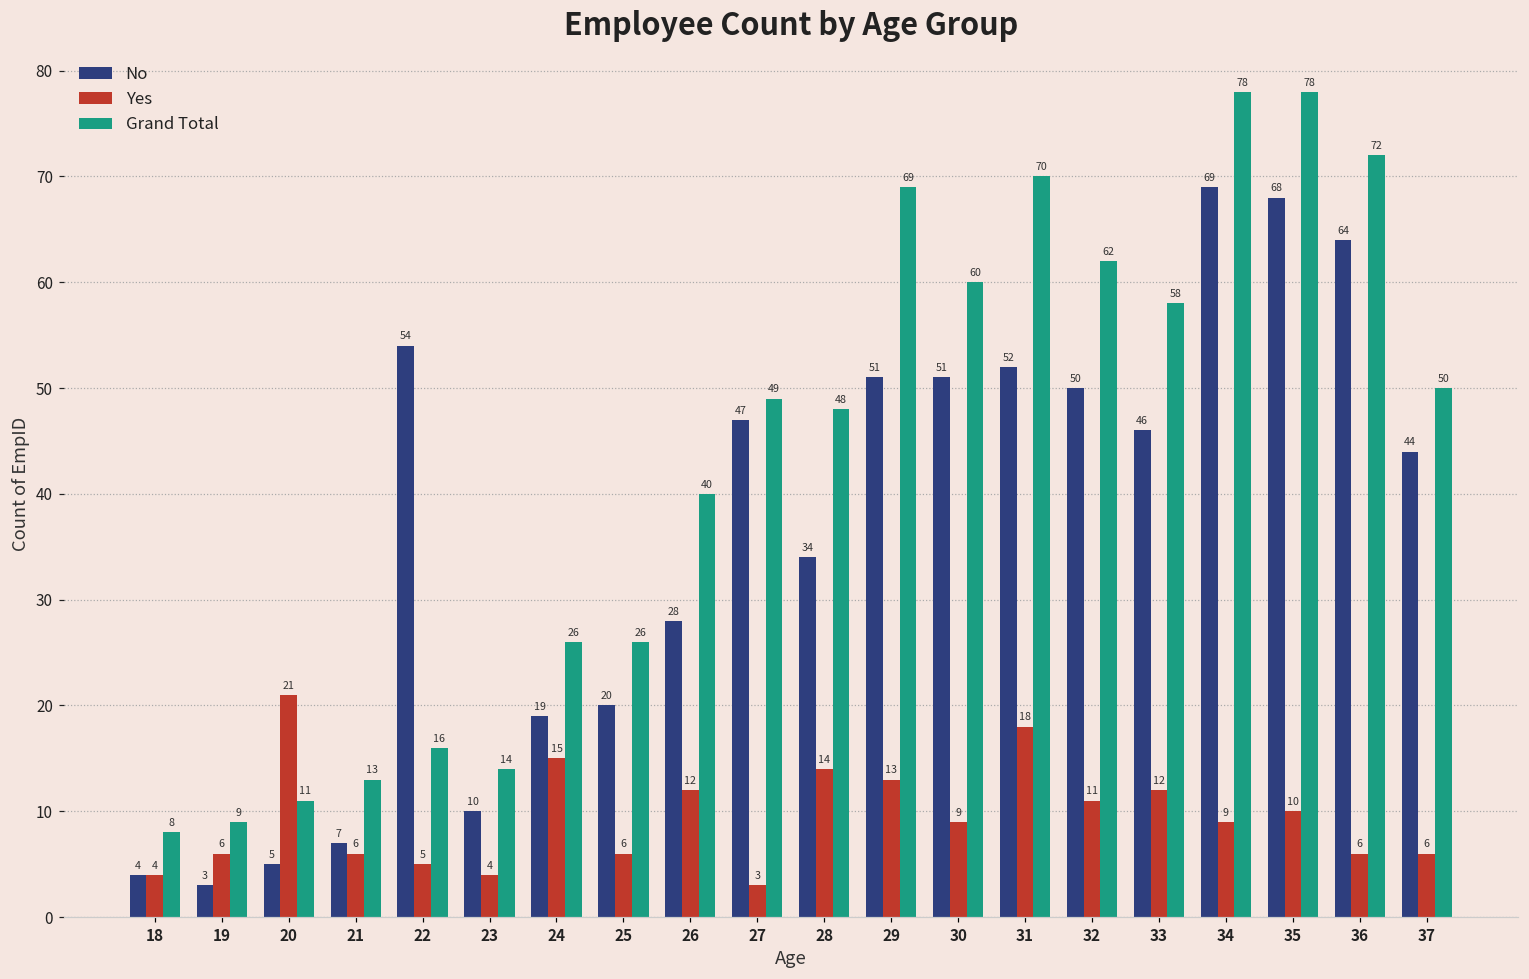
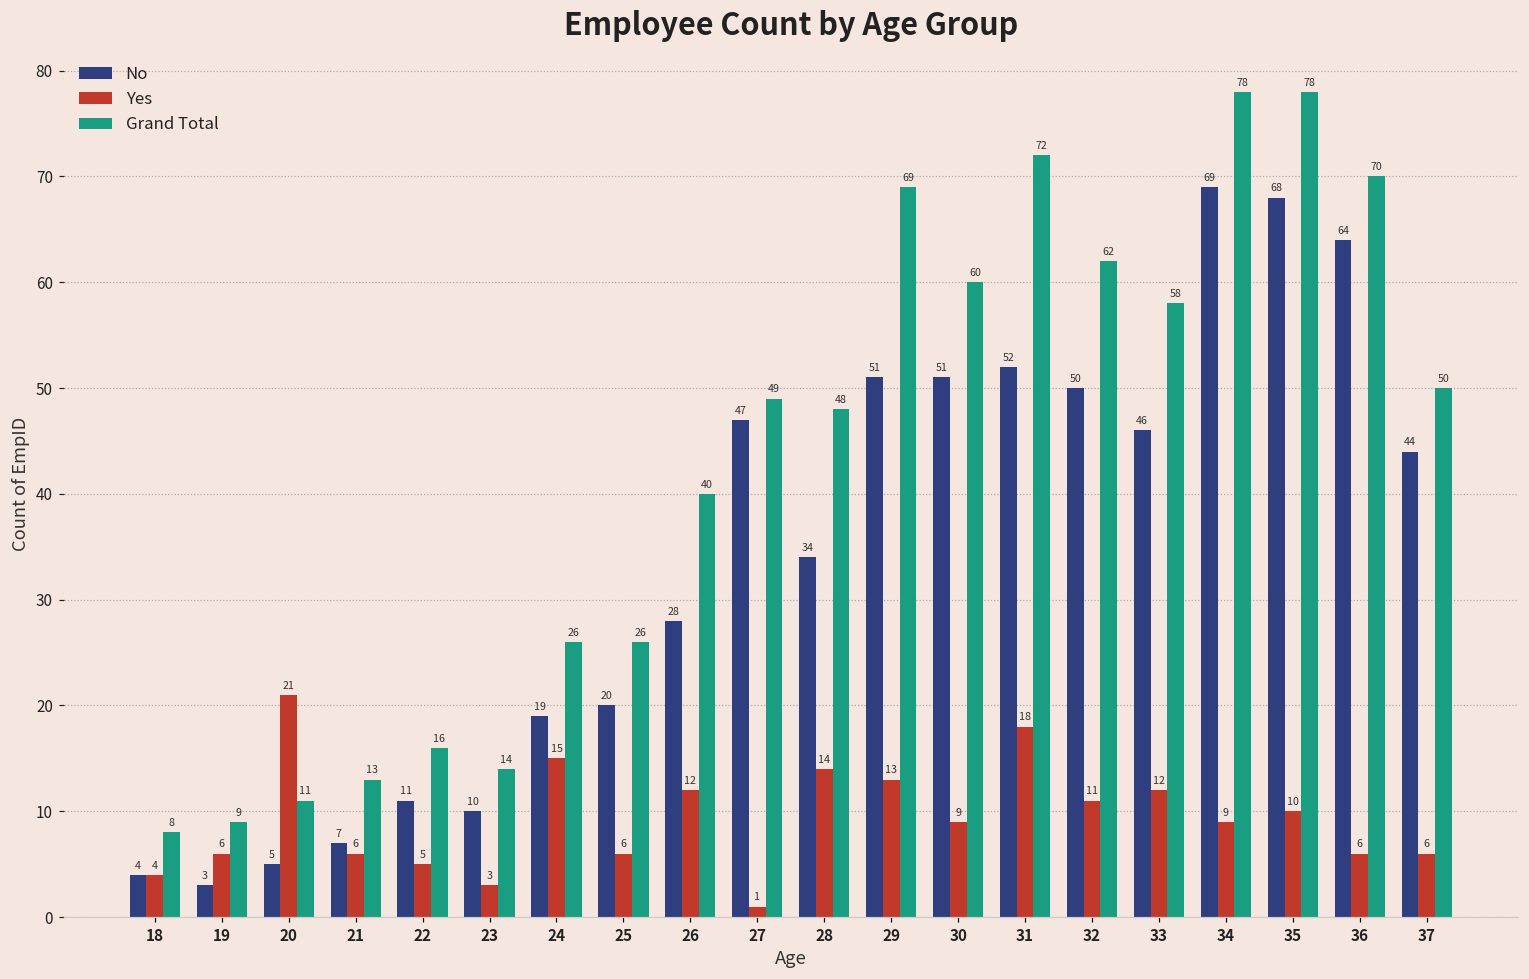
  {
    "No": {
      "18": 4,
      "19": 3,
      "20": 5,
      "21": 7,
-     "22": 54,
+     "22": 11,
      "23": 10,
      "24": 19,
      "25": 20,
      "26": 28,
      "27": 47,
      "28": 34,
      "29": 51,
      "30": 51,
      "31": 52,
      "32": 50,
      "33": 46,
      "34": 69,
      "35": 68,
      "36": 64,
      "37": 44
    },
    "Yes": {
      "18": 4,
      "19": 6,
      "20": 21,
      "21": 6,
      "22": 5,
-     "23": 4,
+     "23": 3,
      "24": 15,
      "25": 6,
      "26": 12,
-     "27": 3,
+     "27": 1,
      "28": 14,
      "29": 13,
      "30": 9,
      "31": 18,
      "32": 11,
      "33": 12,
      "34": 9,
      "35": 10,
      "36": 6,
      "37": 6
    },
    "Grand Total": {
      "18": 8,
      "19": 9,
      "20": 11,
      "21": 13,
      "22": 16,
      "23": 14,
      "24": 26,
      "25": 26,
      "26": 40,
      "27": 49,
      "28": 48,
      "29": 69,
      "30": 60,
-     "31": 70,
+     "31": 72,
      "32": 62,
      "33": 58,
      "34": 78,
      "35": 78,
-     "36": 72,
+     "36": 70,
      "37": 50
    }
  }
